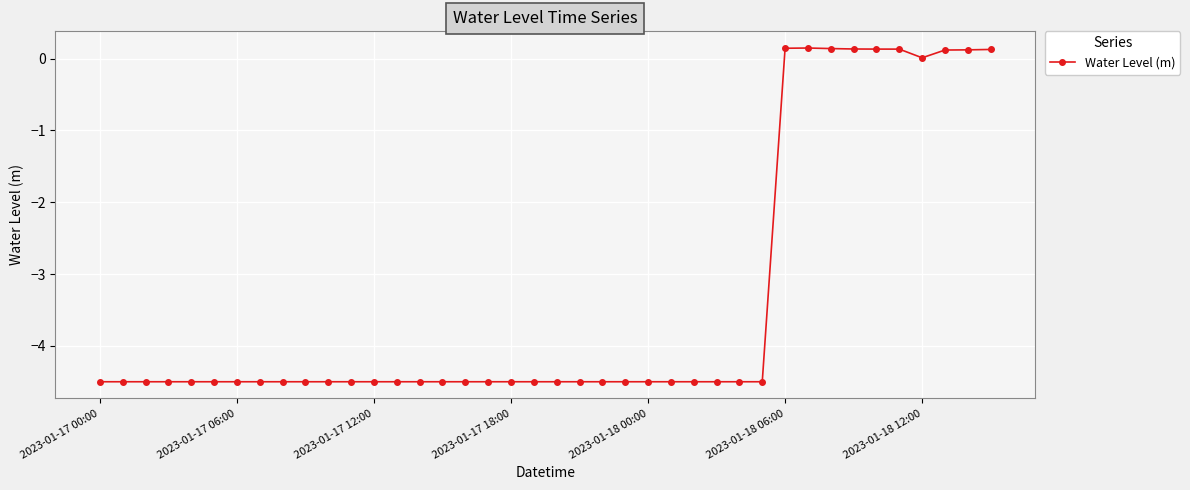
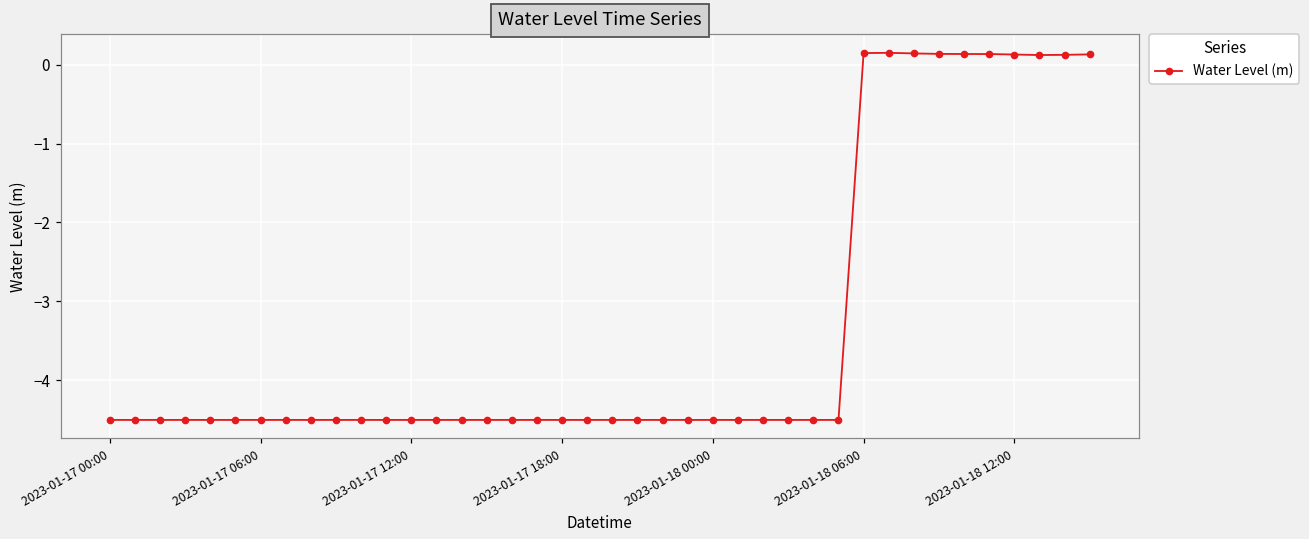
  {
    "2023-01-17 00:00": -4.5,
    "2023-01-17 06:00": -4.5,
    "2023-01-17 12:00": -4.5,
    "2023-01-17 18:00": -4.5,
    "2023-01-18 00:00": -4.5,
    "2023-01-18 06:00": 0.1,
-   "2023-01-18 12:00": 0.0
+   "2023-01-18 12:00": 0.1
  }
